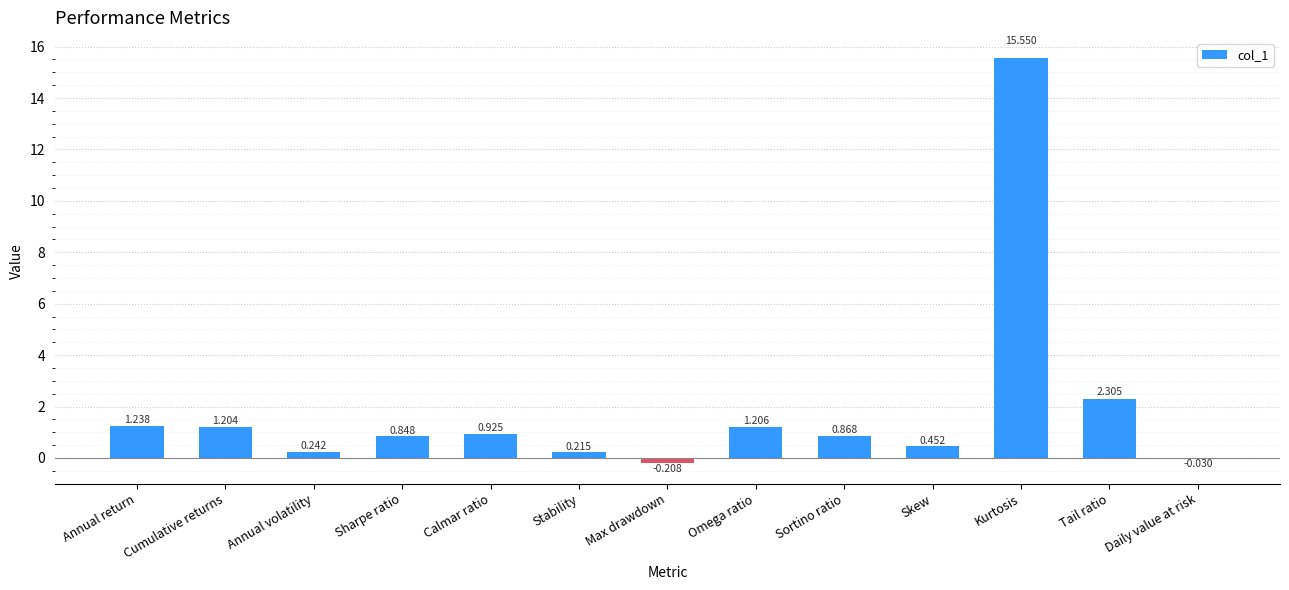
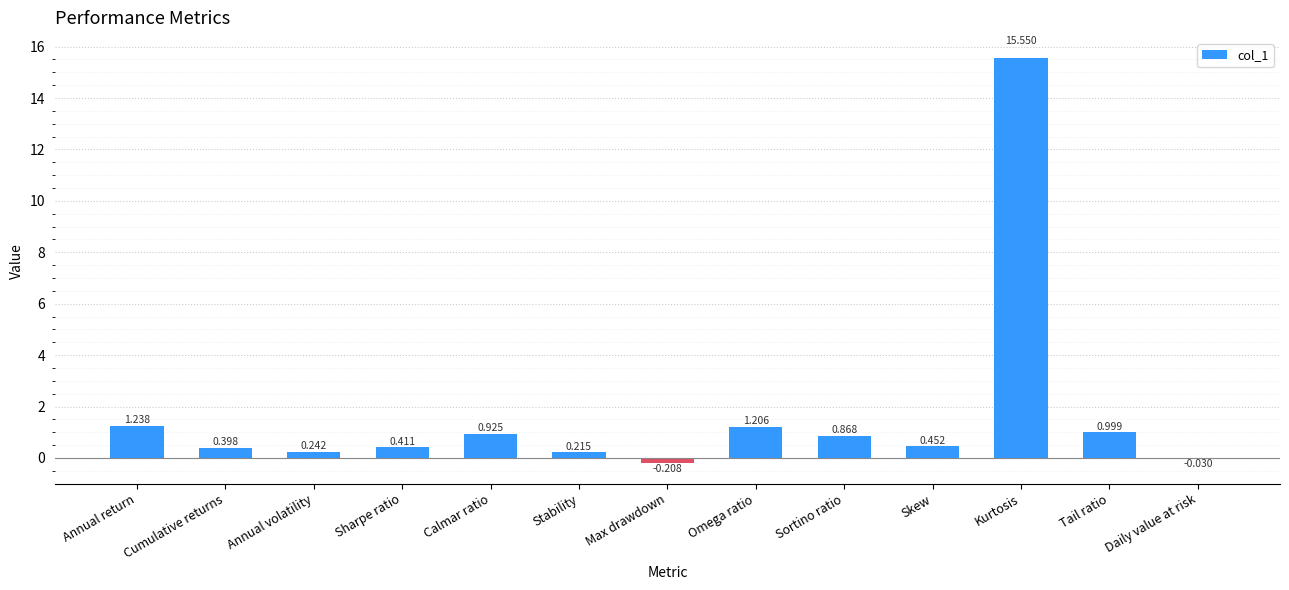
  {
    "Annual return": 1.238,
-   "Cumulative returns": 1.204,
+   "Cumulative returns": 0.398,
    "Annual volatility": 0.242,
-   "Sharpe ratio": 0.848,
+   "Sharpe ratio": 0.411,
    "Calmar ratio": 0.925,
    "Stability": 0.215,
    "Max drawdown": -0.208,
    "Omega ratio": 1.206,
    "Sortino ratio": 0.868,
    "Skew": 0.452,
    "Kurtosis": 15.550,
-   "Tail ratio": 2.305,
+   "Tail ratio": 0.999,
    "Daily value at risk": -0.030
  }
